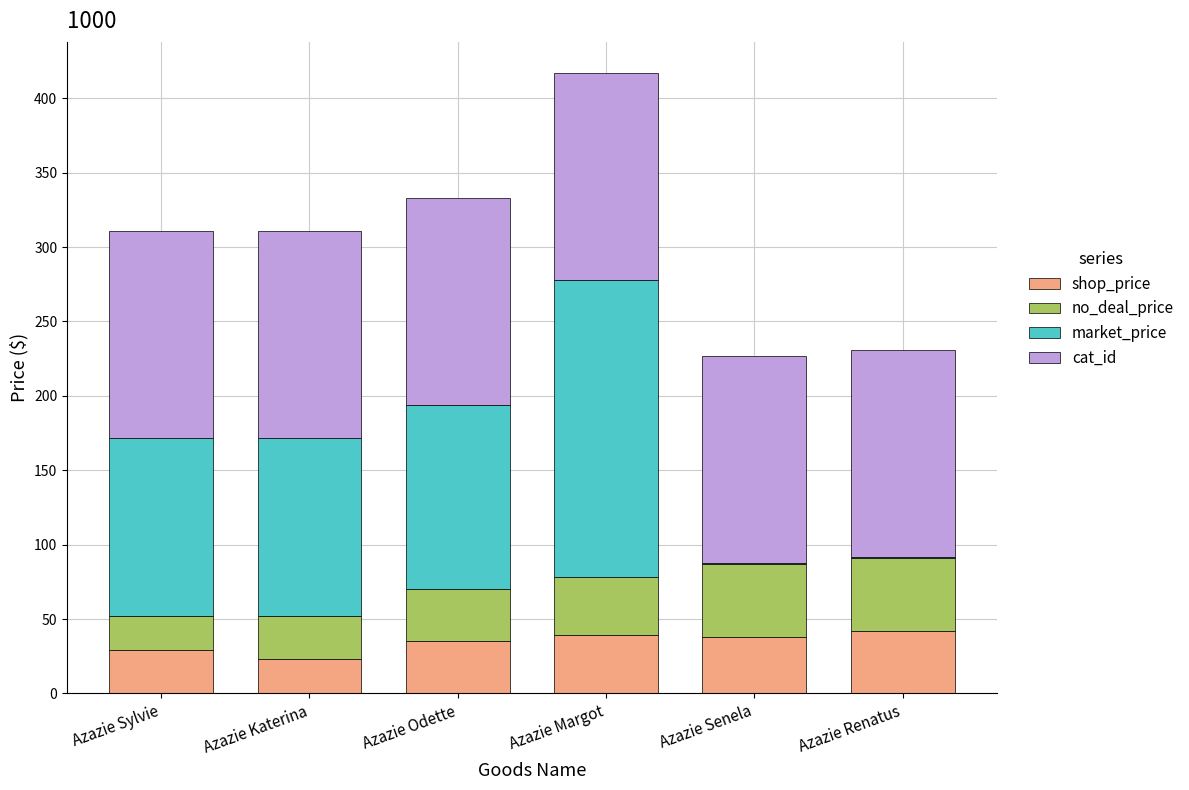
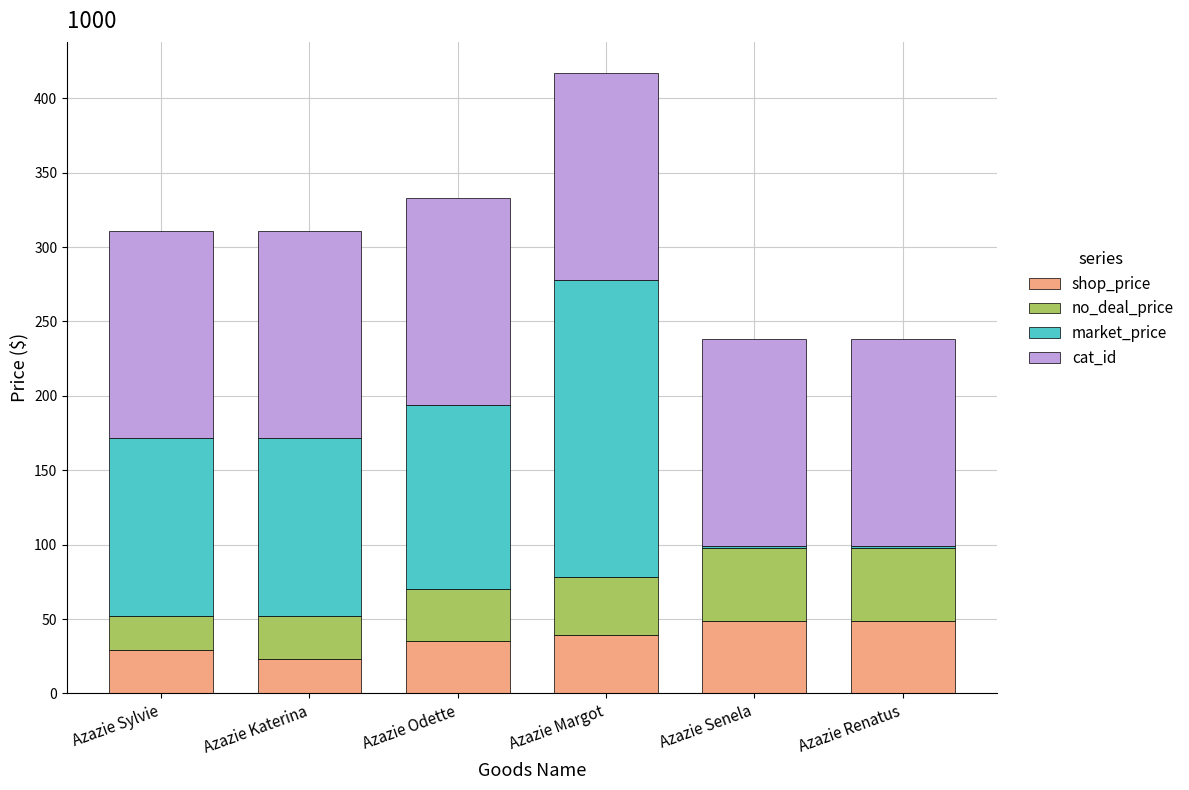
  {
    "shop_price": {
      "Azazie Sylvie": 29,
      "Azazie Katerina": 23,
      "Azazie Odette": 35,
      "Azazie Margot": 39,
-     "Azazie Senela": 38,
-     "Azazie Renatus": 42
+     "Azazie Senela": 49,
+     "Azazie Renatus": 49
    },
    "no_deal_price": {
      "Azazie Sylvie": 23,
      "Azazie Katerina": 29,
      "Azazie Odette": 35,
      "Azazie Margot": 39,
      "Azazie Senela": 49,
      "Azazie Renatus": 49
    },
    "market_price": {
      "Azazie Sylvie": 120,
      "Azazie Katerina": 120,
      "Azazie Odette": 124,
      "Azazie Margot": 200
    },
    "cat_id": {
      "Azazie Sylvie": 139,
      "Azazie Katerina": 139,
      "Azazie Odette": 139,
      "Azazie Margot": 139,
      "Azazie Senela": 139,
      "Azazie Renatus": 139
    }
  }
